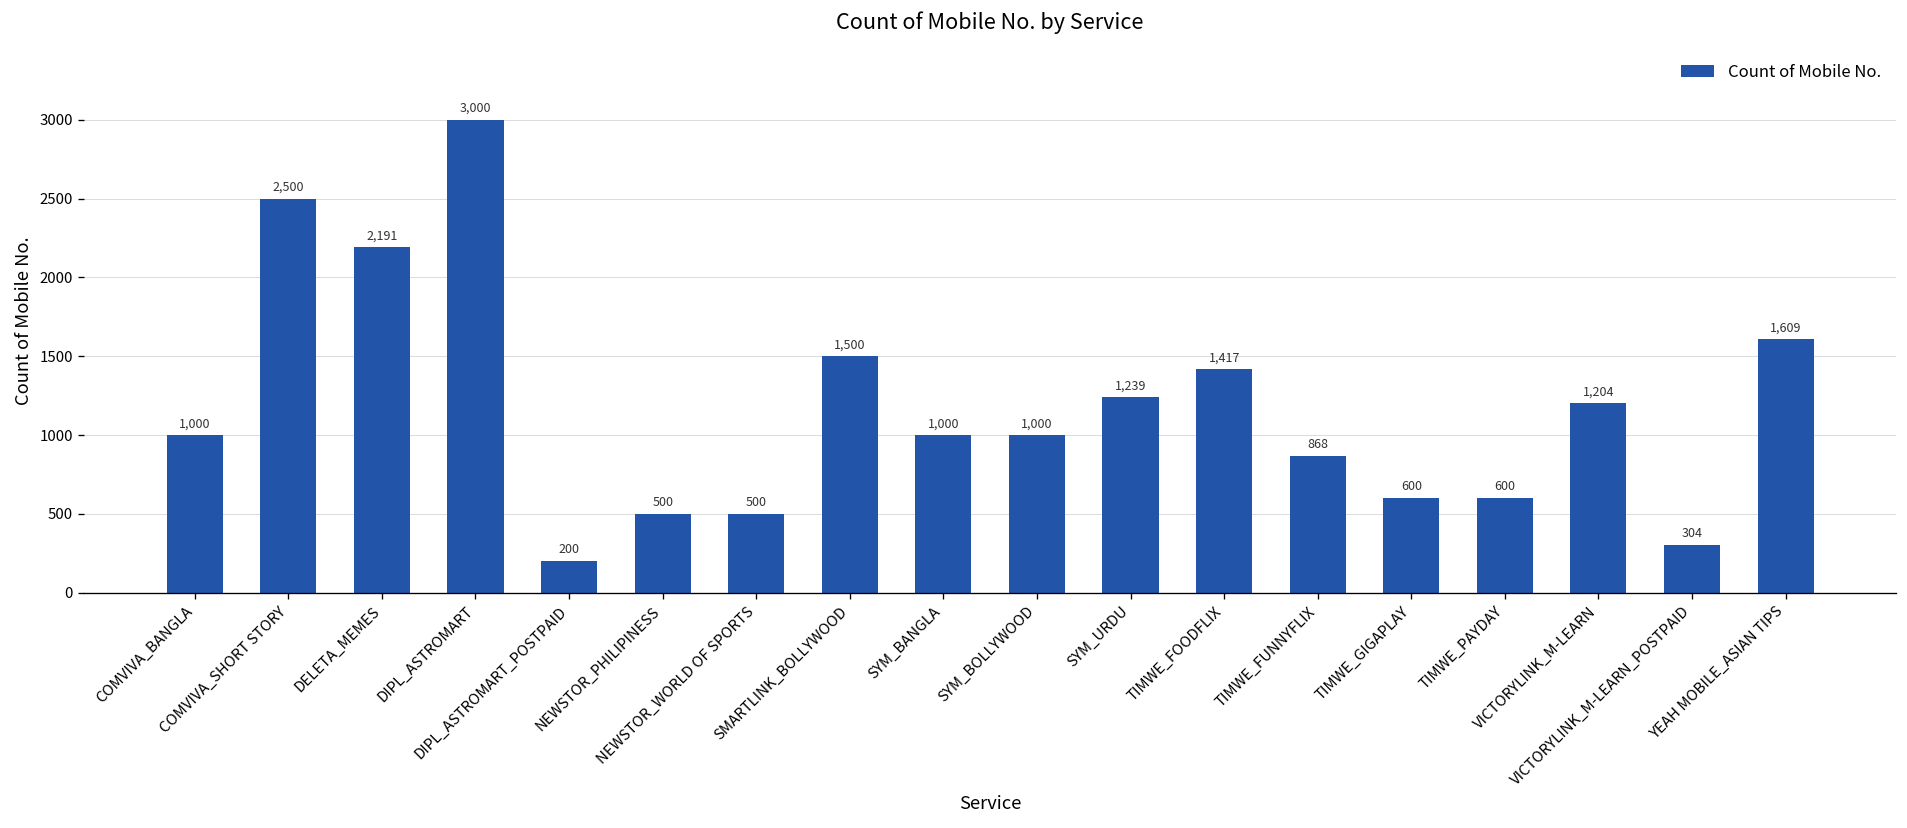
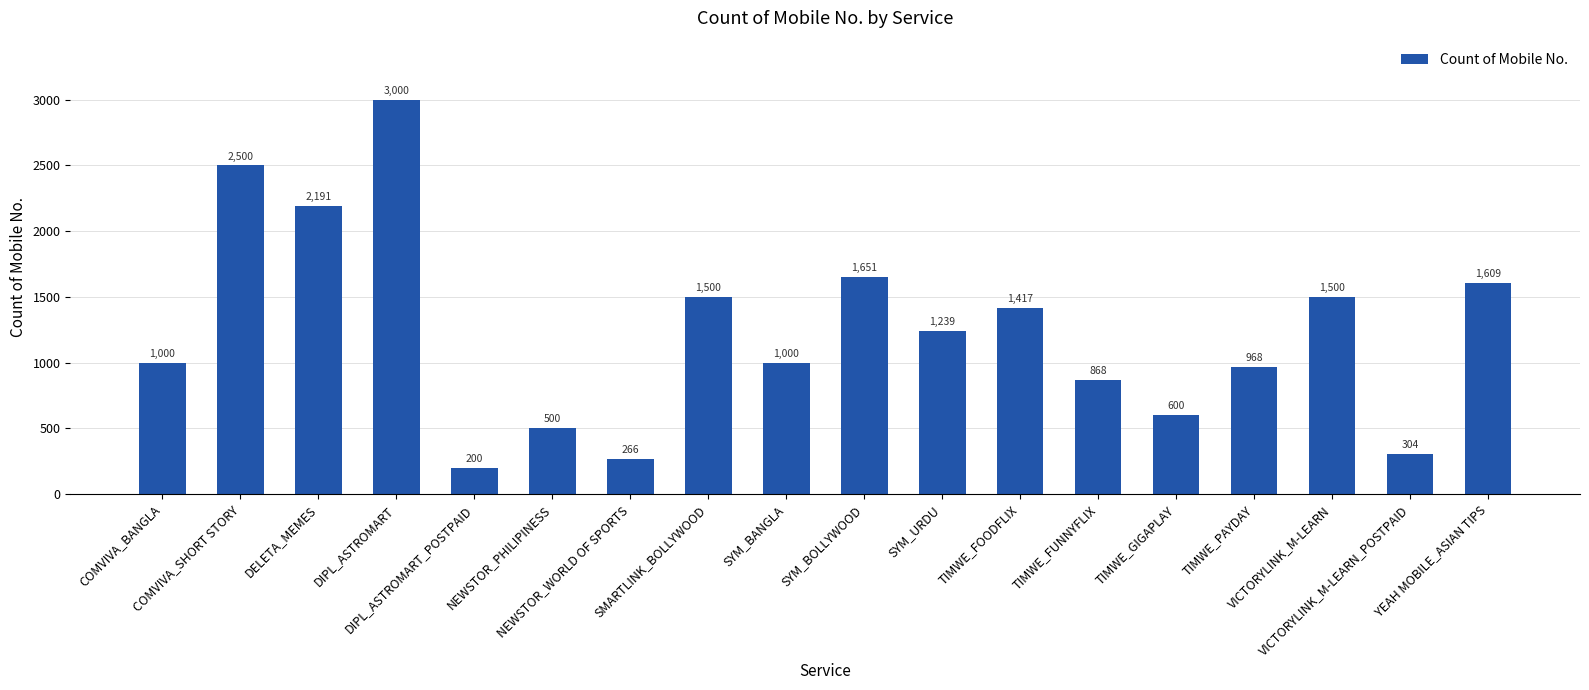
  {
    "COMVIVA_BANGLA": "1,000",
    "COMVIVA_SHORT STORY": "2,500",
    "DELETA_MEMES": "2,191",
    "DIPL_ASTROMART": "3,000",
    "DIPL_ASTROMART_POSTPAID": "200",
    "NEWSTOR_PHILIPINESS": "500",
-   "NEWSTOR_WORLD OF SPORTS": "500",
+   "NEWSTOR_WORLD OF SPORTS": "266",
    "SMARTLINK_BOLLYWOOD": "1,500",
    "SYM_BANGLA": "1,000",
-   "SYM_BOLLYWOOD": "1,000",
+   "SYM_BOLLYWOOD": "1,651",
    "SYM_URDU": "1,239",
    "TIMWE_FOODFLIX": "1,417",
    "TIMWE_FUNNYFLIX": "868",
    "TIMWE_GIGAPLAY": "600",
-   "TIMWE_PAYDAY": "600",
-   "VICTORYLINK_M-LEARN": "1,204",
+   "TIMWE_PAYDAY": "968",
+   "VICTORYLINK_M-LEARN": "1,500",
    "VICTORYLINK_M-LEARN_POSTPAID": "304",
    "YEAH MOBILE_ASIAN TIPS": "1,609"
  }
